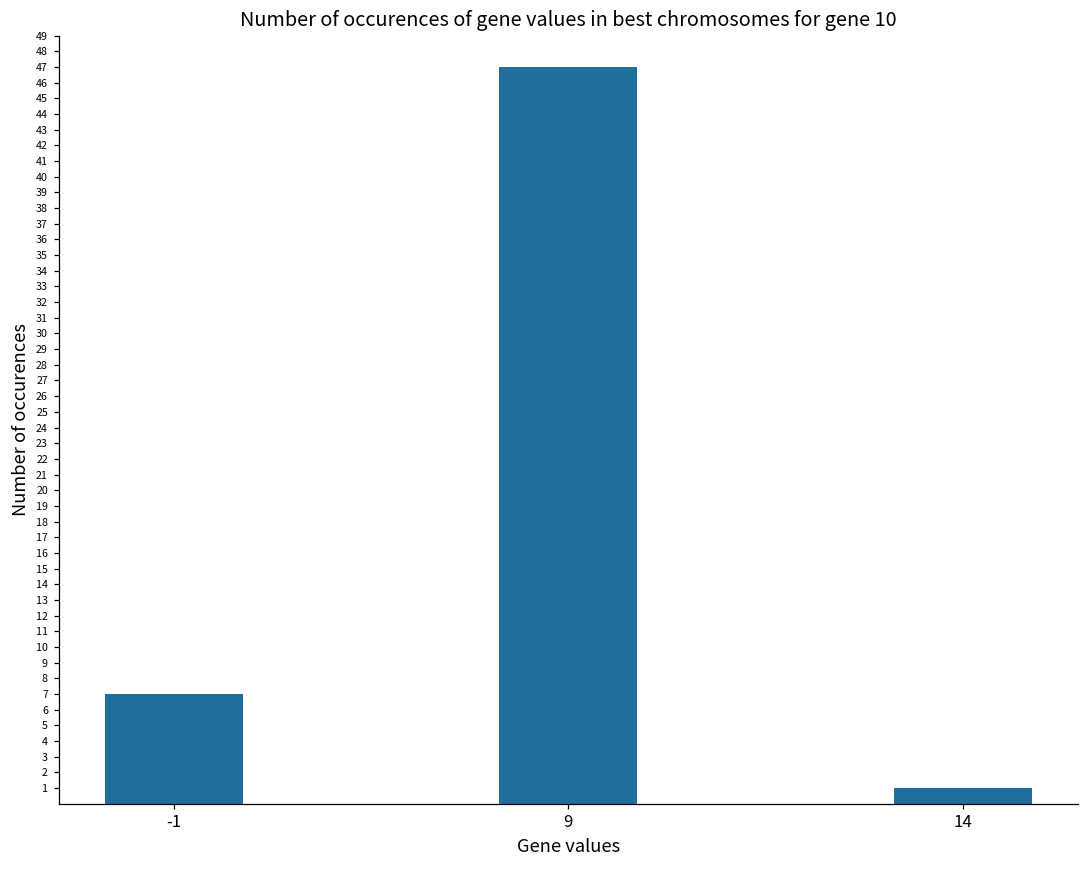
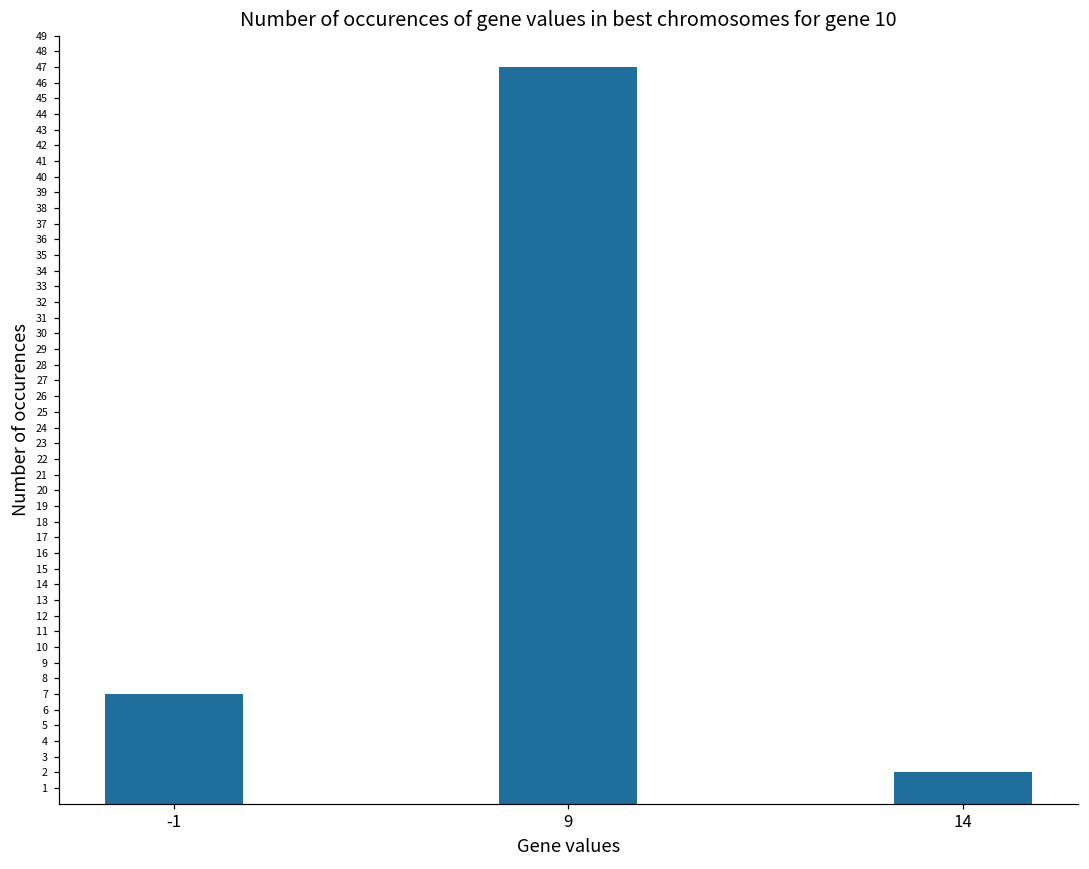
  {
    "-1": 7,
    "9": 47,
-   "14": 1
+   "14": 2
  }
